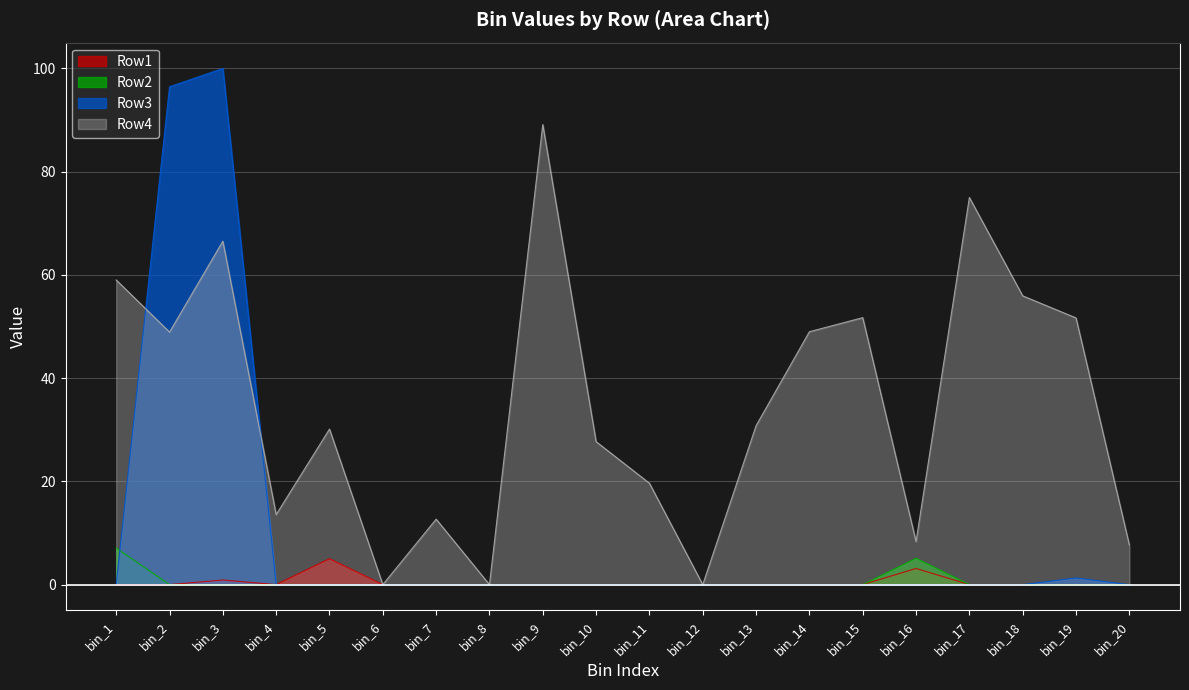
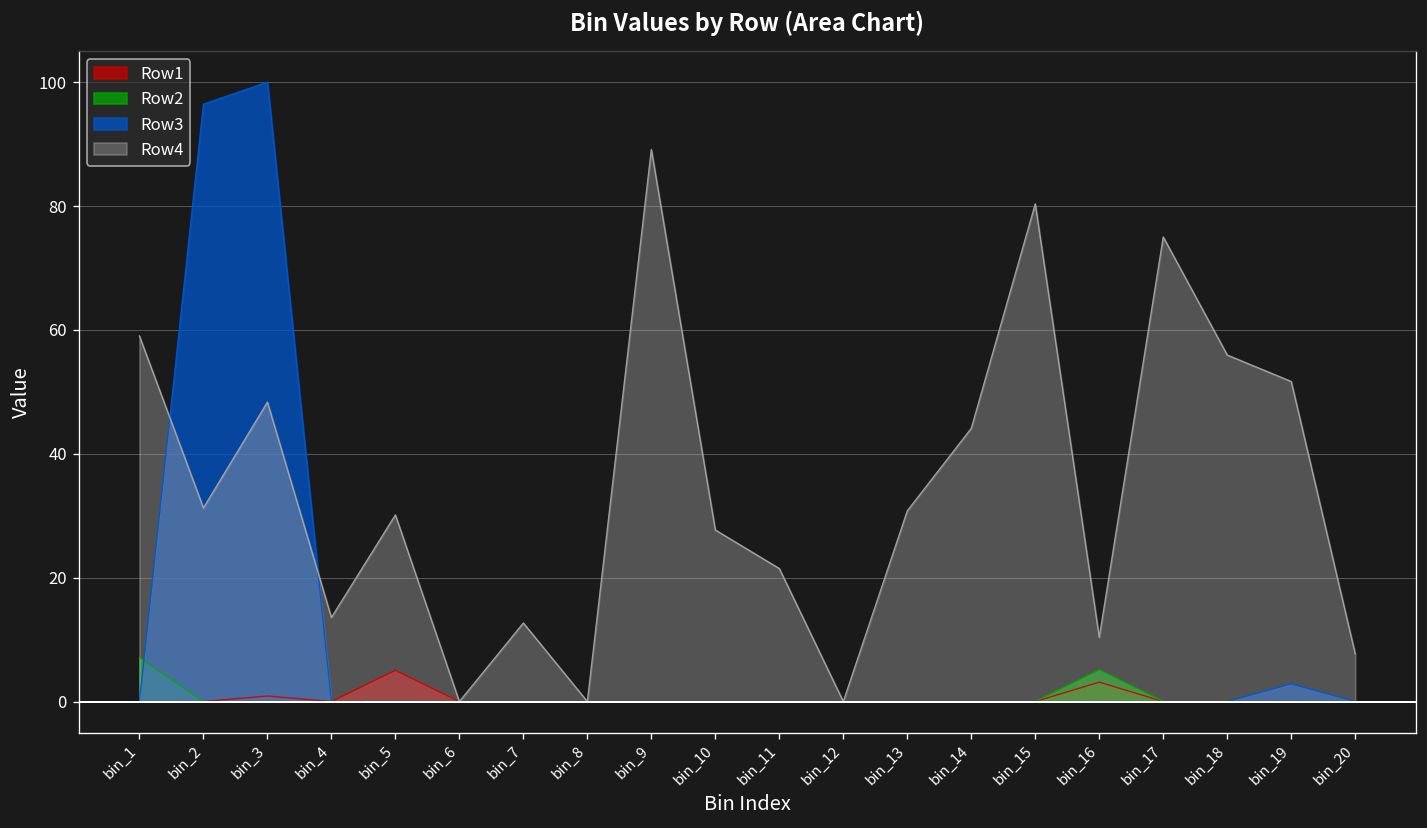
  {
    "Row1": {
      "bin_3": 1,
      "bin_5": 5,
      "bin_16": 3
    },
    "Row2": {
      "bin_1": 7,
      "bin_3": 0,
      "bin_16": 5
    },
    "Row3": {
      "bin_2": 96,
      "bin_3": 100,
      "bin_16": 0,
-     "bin_19": 1
+     "bin_19": 3
    },
    "Row4": {
      "bin_1": 59,
-     "bin_2": 49,
-     "bin_3": 67,
+     "bin_2": 31,
+     "bin_3": 48,
      "bin_4": 14,
      "bin_5": 30,
      "bin_7": 13,
      "bin_9": 89,
      "bin_10": 28,
-     "bin_11": 20,
+     "bin_11": 21,
      "bin_13": 31,
-     "bin_14": 49,
-     "bin_15": 52,
-     "bin_16": 8,
+     "bin_14": 44,
+     "bin_15": 80,
+     "bin_16": 10,
      "bin_17": 75,
      "bin_18": 56,
      "bin_19": 52,
      "bin_20": 8
    }
  }
